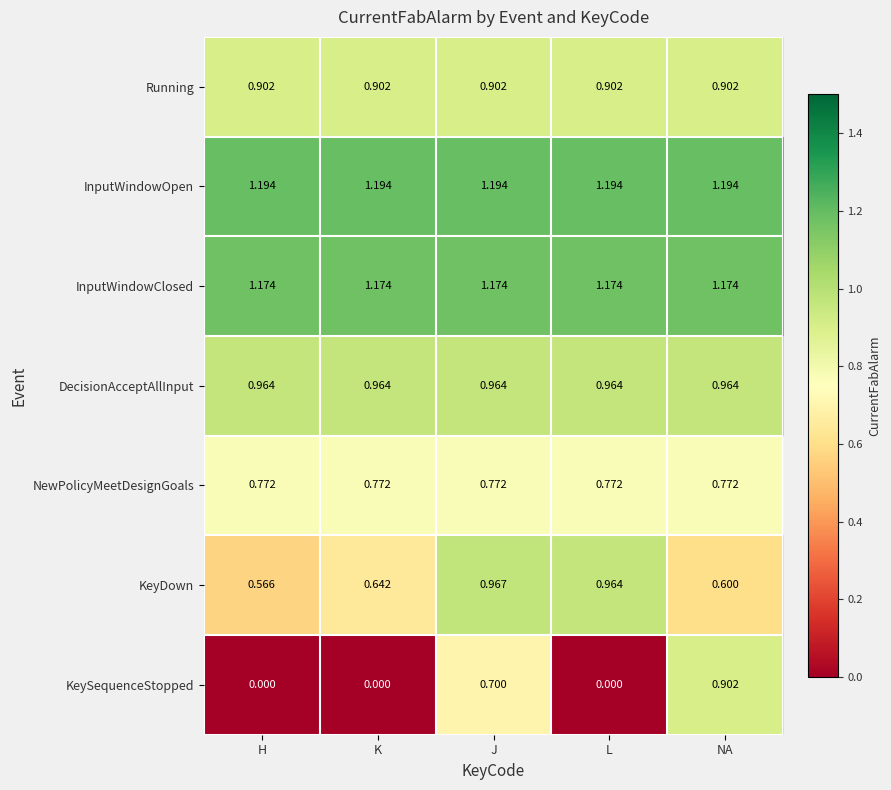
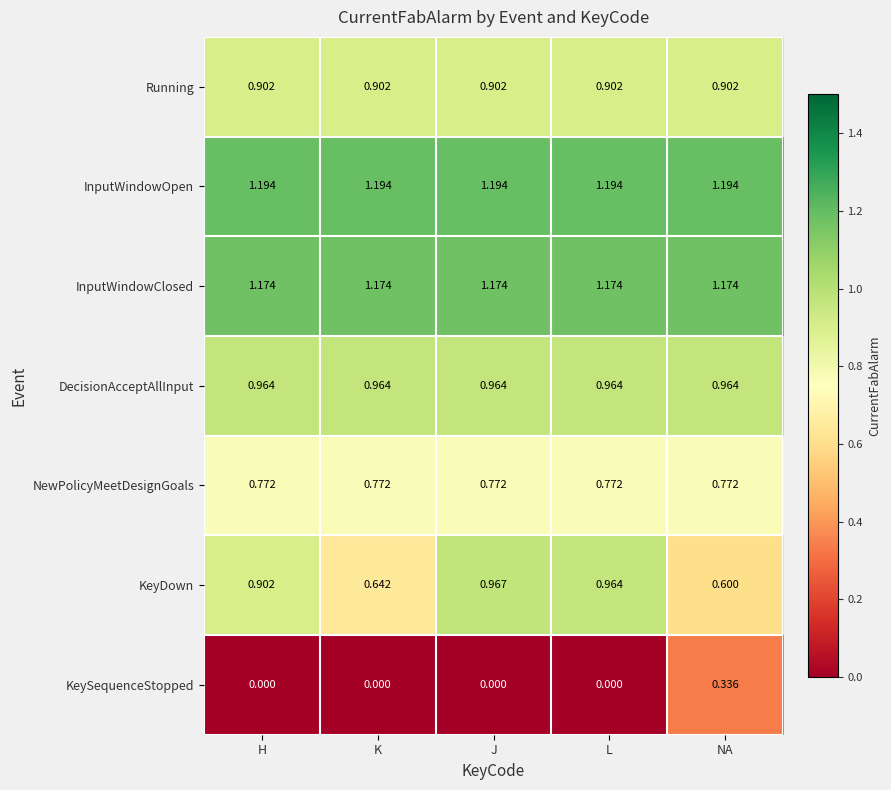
  {
    "Running": {
      "H": 0.902,
      "K": 0.902,
      "J": 0.902,
      "L": 0.902,
      "NA": 0.902
    },
    "InputWindowOpen": {
      "H": 1.194,
      "K": 1.194,
      "J": 1.194,
      "L": 1.194,
      "NA": 1.194
    },
    "InputWindowClosed": {
      "H": 1.174,
      "K": 1.174,
      "J": 1.174,
      "L": 1.174,
      "NA": 1.174
    },
    "DecisionAcceptAllInput": {
      "H": 0.964,
      "K": 0.964,
      "J": 0.964,
      "L": 0.964,
      "NA": 0.964
    },
    "NewPolicyMeetDesignGoals": {
      "H": 0.772,
      "K": 0.772,
      "J": 0.772,
      "L": 0.772,
      "NA": 0.772
    },
    "KeyDown": {
-     "H": 0.566,
+     "H": 0.902,
      "K": 0.642,
      "J": 0.967,
      "L": 0.964,
      "NA": 0.600
    },
    "KeySequenceStopped": {
      "H": 0.000,
      "K": 0.000,
-     "J": 0.700,
+     "J": 0.000,
      "L": 0.000,
-     "NA": 0.902
+     "NA": 0.336
    }
  }
